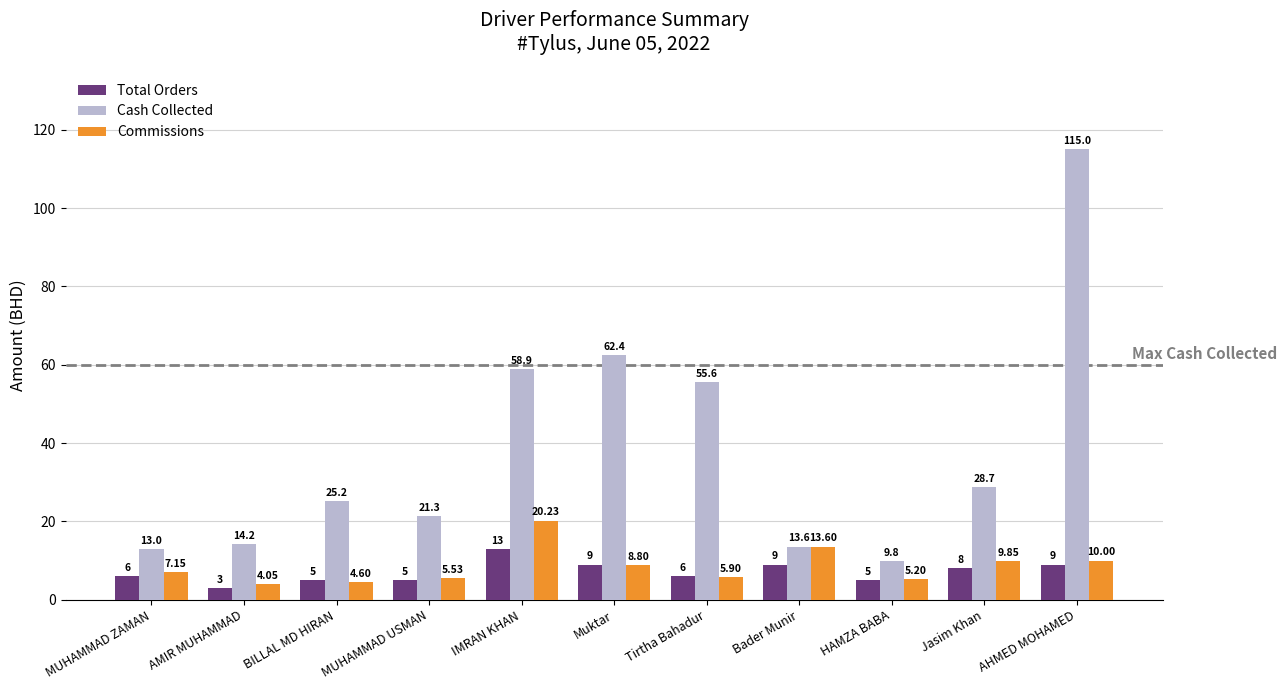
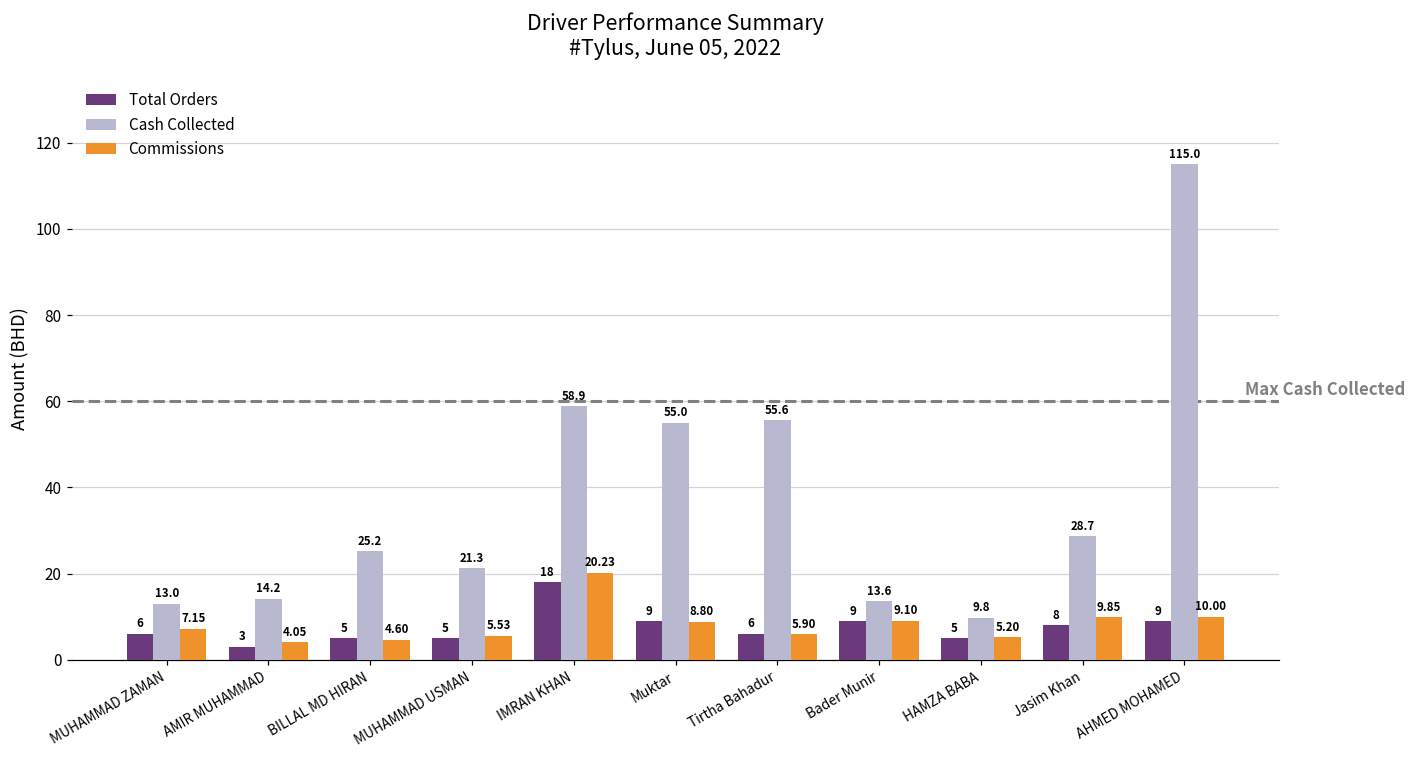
  {
    "Total Orders": {
      "MUHAMMAD ZAMAN": 6,
      "AMIR MUHAMMAD": 3,
      "BILLAL MD HIRAN": 5,
      "MUHAMMAD USMAN": 5,
-     "IMRAN KHAN": 13,
+     "IMRAN KHAN": 18,
      "Muktar": 9,
      "Tirtha Bahadur": 6,
      "Bader Munir": 9,
      "HAMZA BABA": 5,
      "Jasim Khan": 8,
      "AHMED MOHAMED": 9
    },
    "Cash Collected": {
      "MUHAMMAD ZAMAN": 13.0,
      "AMIR MUHAMMAD": 14.2,
      "BILLAL MD HIRAN": 25.2,
      "MUHAMMAD USMAN": 21.3,
      "IMRAN KHAN": 58.9,
-     "Muktar": 62.4,
+     "Muktar": 55.0,
      "Tirtha Bahadur": 55.6,
      "Bader Munir": 13.6,
      "HAMZA BABA": 9.8,
      "Jasim Khan": 28.7,
      "AHMED MOHAMED": 115.0
    },
    "Commissions": {
      "MUHAMMAD ZAMAN": 7.15,
      "AMIR MUHAMMAD": 4.05,
      "BILLAL MD HIRAN": 4.60,
      "MUHAMMAD USMAN": 5.53,
      "IMRAN KHAN": 20.23,
      "Muktar": 8.80,
      "Tirtha Bahadur": 5.90,
-     "Bader Munir": 13.60,
+     "Bader Munir": 9.10,
      "HAMZA BABA": 5.20,
      "Jasim Khan": 9.85,
      "AHMED MOHAMED": 10.00
    }
  }
